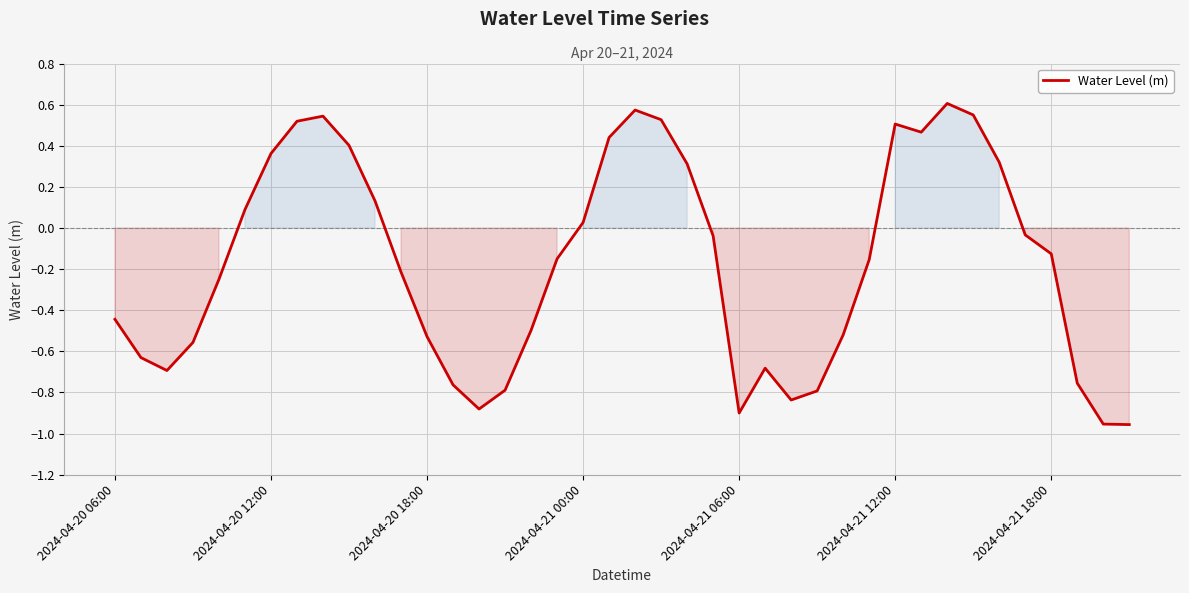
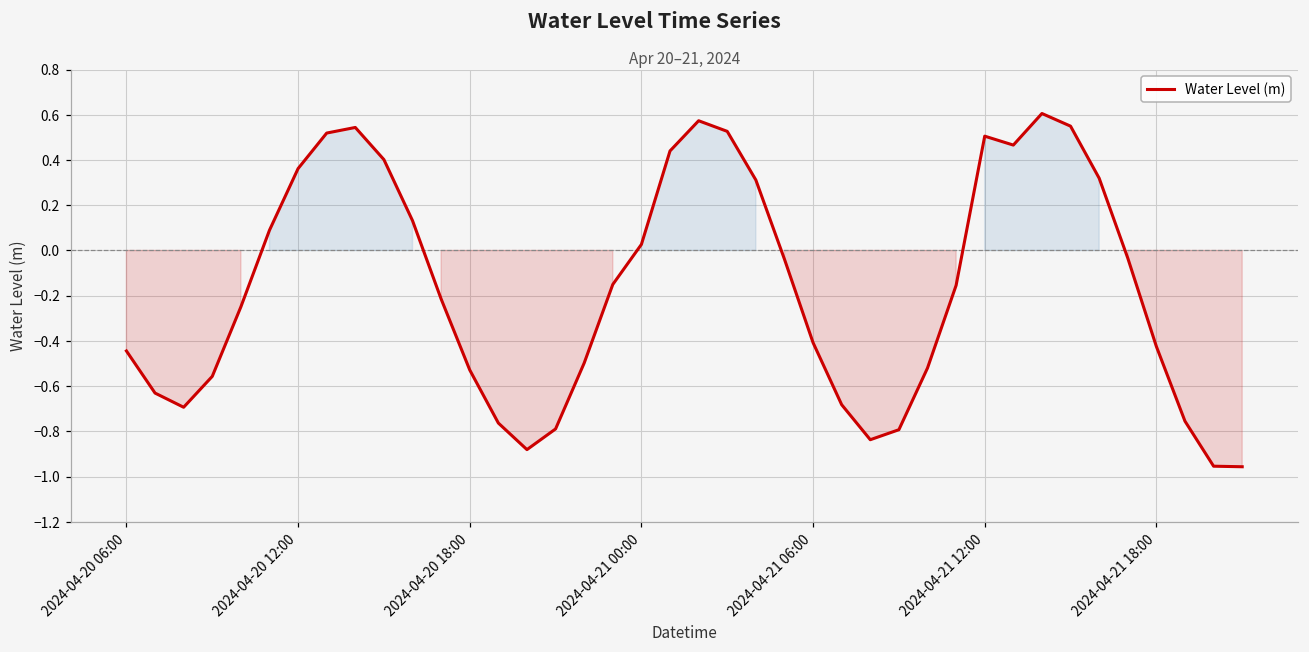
  {
    "2024-04-20 06:00": -0.44,
    "2024-04-20 12:00": 0.36,
    "2024-04-20 18:00": -0.53,
    "2024-04-21 00:00": 0.03,
-   "2024-04-21 06:00": -0.90,
+   "2024-04-21 06:00": -0.41,
    "2024-04-21 12:00": 0.51,
-   "2024-04-21 18:00": -0.13
+   "2024-04-21 18:00": -0.42
  }
